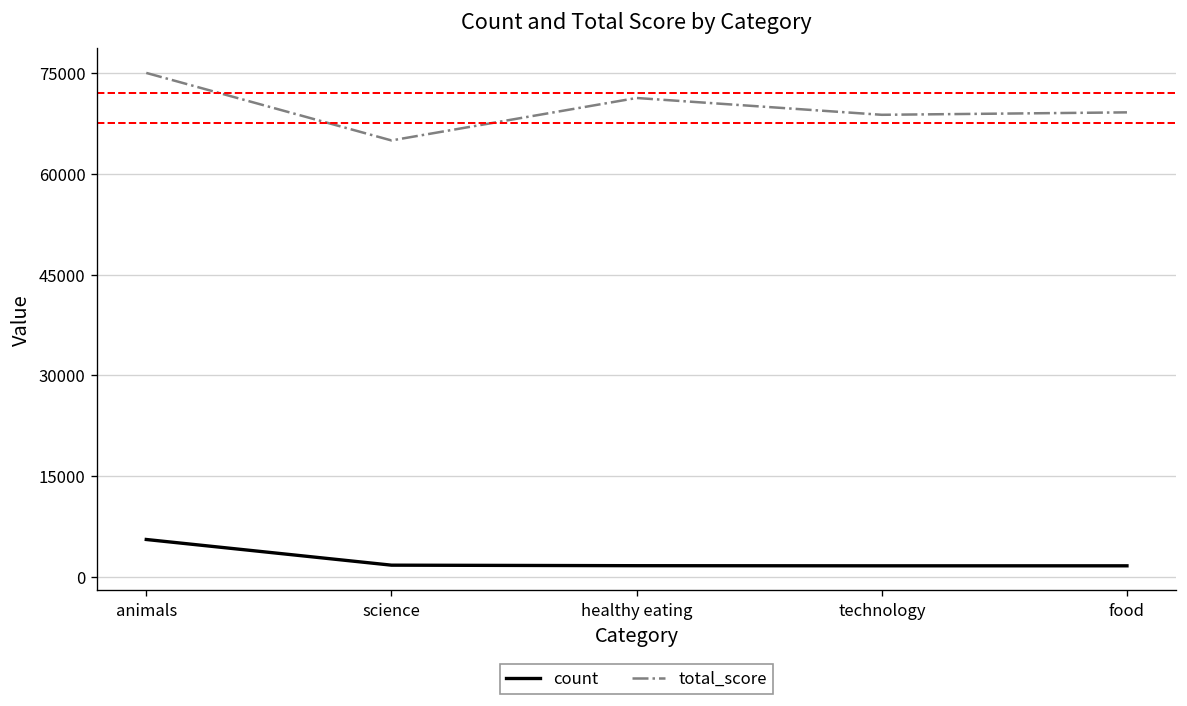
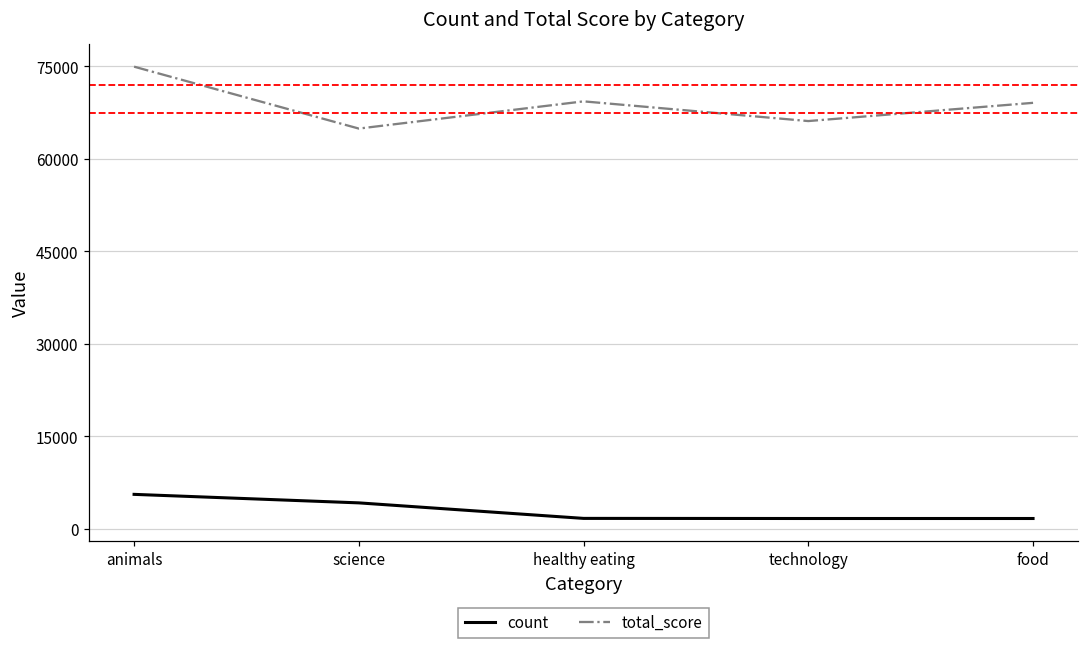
  {
    "count": {
      "animals": 6000,
-     "science": 2000,
+     "science": 4000,
      "healthy eating": 2000,
      "technology": 2000,
      "food": 2000
    },
    "total_score": {
      "animals": 75000,
      "science": 65000,
-     "healthy eating": 71000,
-     "technology": 69000,
+     "healthy eating": 69000,
+     "technology": 66000,
      "food": 69000
    }
  }
